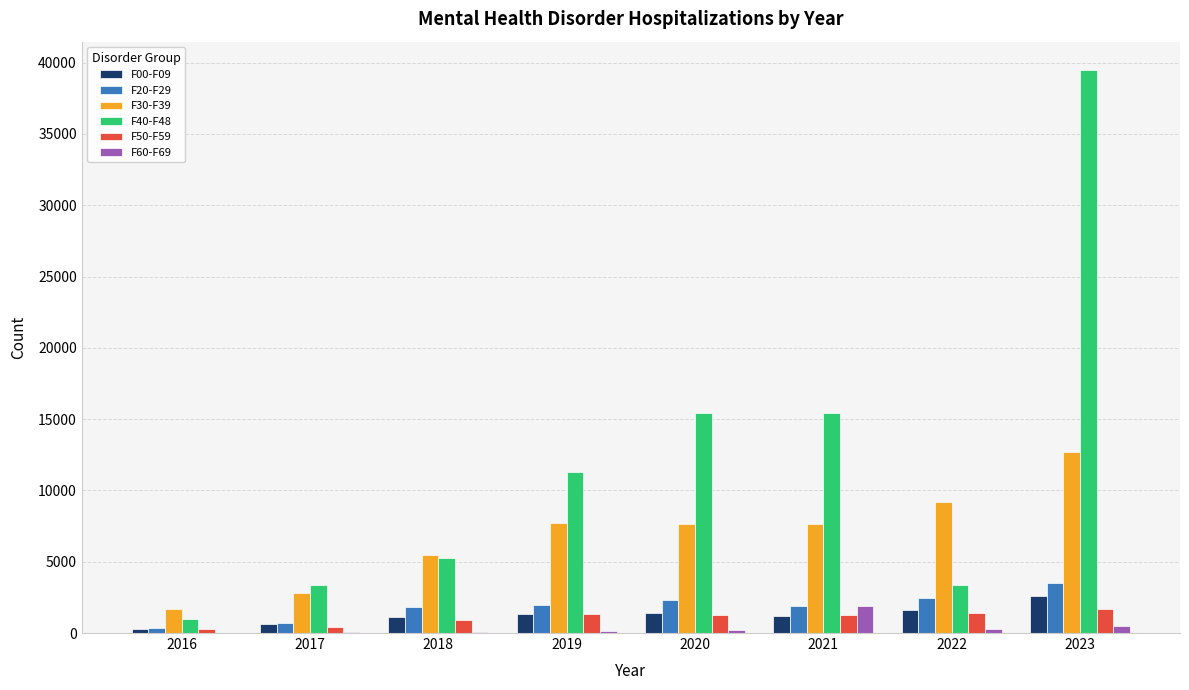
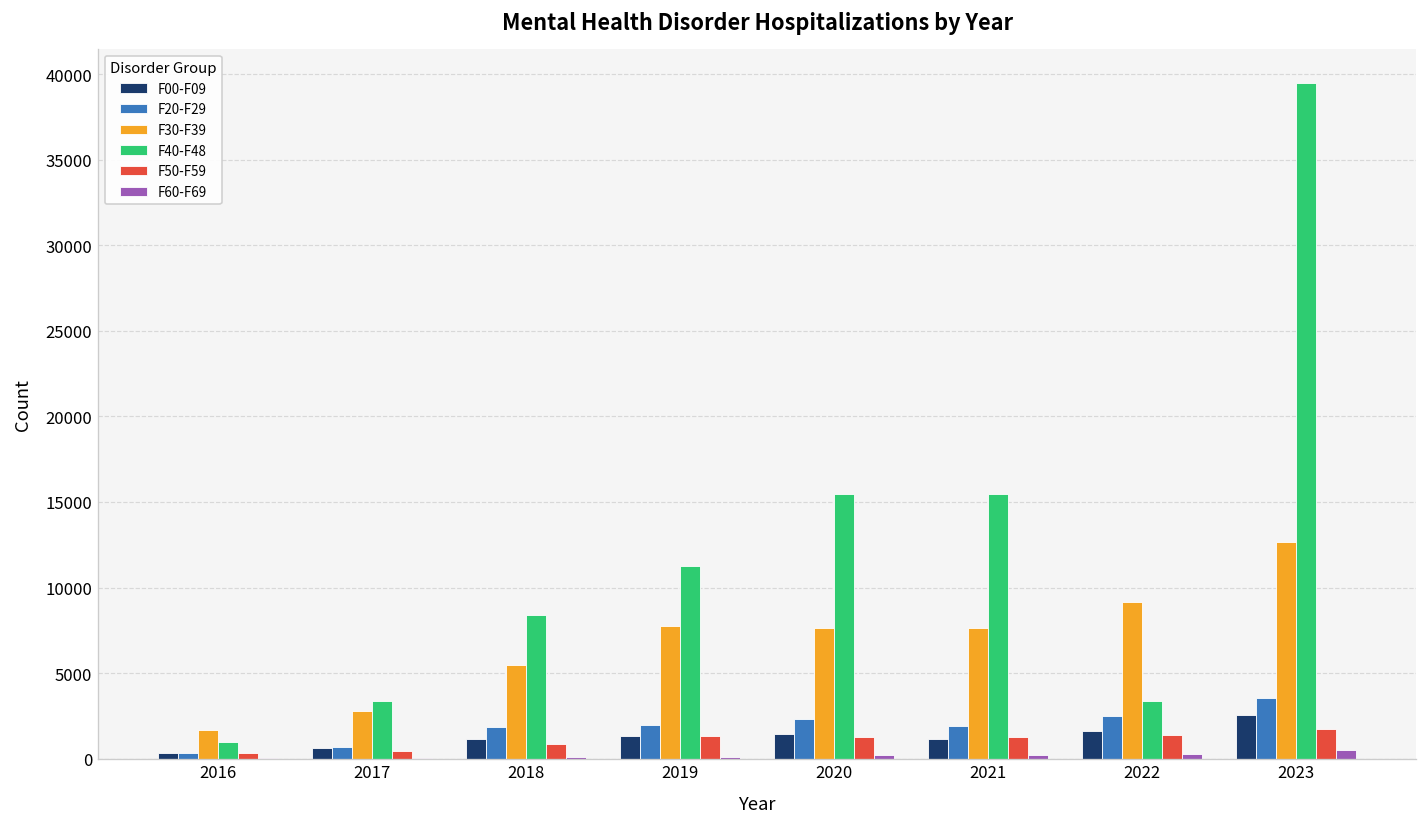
  {
    "F00-F09": {
      "2016": 300,
      "2017": 600,
      "2018": 1200,
      "2019": 1300,
      "2020": 1400,
      "2021": 1200,
      "2022": 1600,
      "2023": 2600
    },
    "F20-F29": {
      "2016": 400,
      "2017": 700,
      "2018": 1900,
      "2019": 2000,
      "2020": 2300,
      "2021": 1900,
      "2022": 2500,
      "2023": 3500
    },
    "F30-F39": {
      "2016": 1700,
      "2017": 2800,
      "2018": 5500,
      "2019": 7700,
      "2020": 7600,
      "2021": 7600,
      "2022": 9200,
      "2023": 12700
    },
    "F40-F48": {
      "2016": 1000,
      "2017": 3300,
-     "2018": 5300,
+     "2018": 8400,
      "2019": 11300,
      "2020": 15500,
      "2021": 15500,
      "2022": 3400,
      "2023": 39500
    },
    "F50-F59": {
      "2016": 300,
      "2017": 400,
      "2018": 900,
      "2019": 1300,
      "2020": 1200,
      "2021": 1200,
      "2022": 1400,
      "2023": 1700
    },
    "F60-F69": {
      "2020": 200,
-     "2021": 1900,
+     "2021": 200,
      "2022": 300,
      "2023": 500
    }
  }
